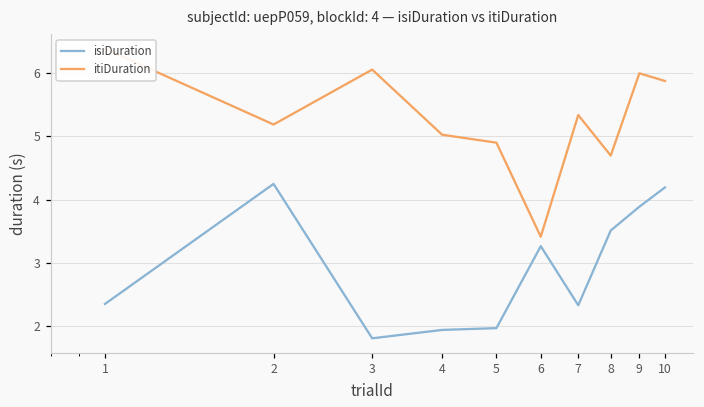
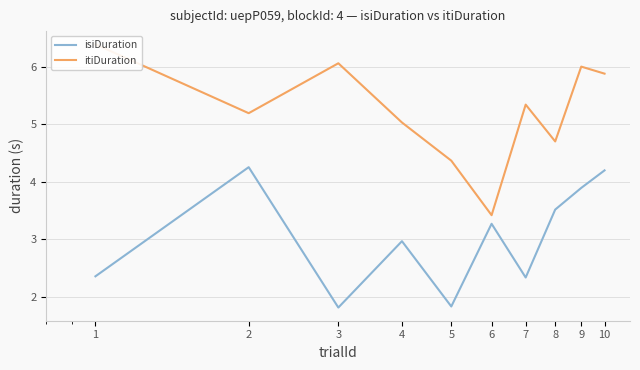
  {
    "isiDuration": {
      "1": 2.4,
      "2": 4.3,
      "3": 1.8,
-     "4": 1.9,
-     "5": 2.0,
+     "4": 3.0,
+     "5": 1.8,
      "6": 3.3,
      "7": 2.3,
      "8": 3.5,
      "9": 3.9,
      "10": 4.2
    },
    "itiDuration": {
      "2": 5.2,
      "3": 6.1,
      "4": 5.0,
-     "5": 4.9,
+     "5": 4.4,
      "6": 3.4,
      "7": 5.3,
      "8": 4.7,
      "9": 6.0,
      "10": 5.9
    }
  }
